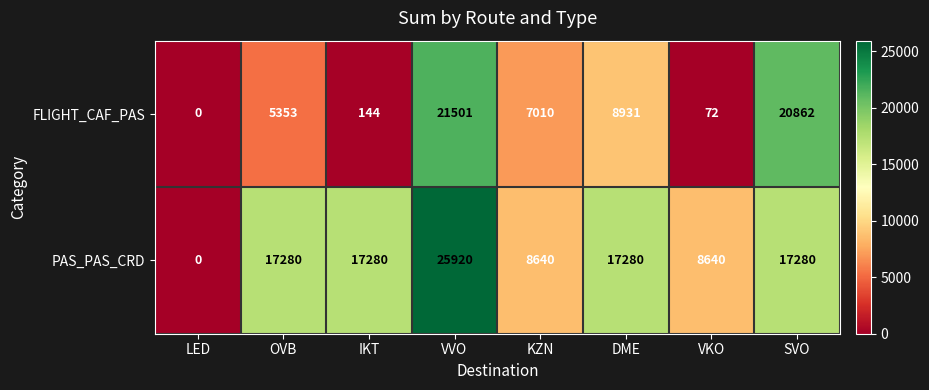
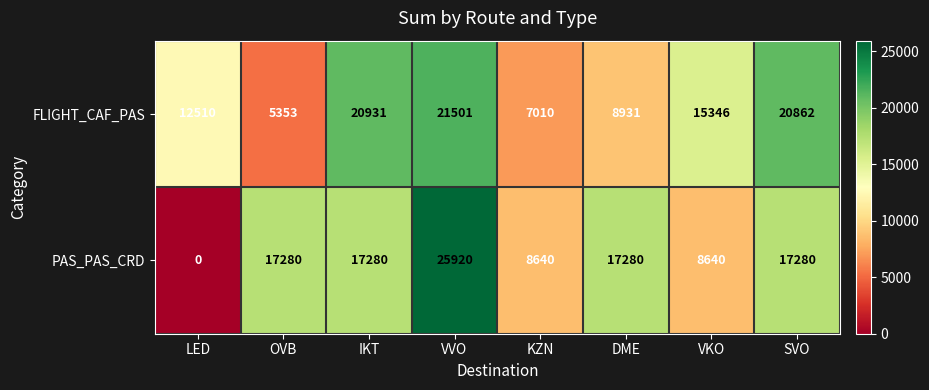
  {
    "FLIGHT_CAF_PAS": {
-     "LED": 0,
+     "LED": 12510,
      "OVB": 5353,
-     "IKT": 144,
+     "IKT": 20931,
      "VVO": 21501,
      "KZN": 7010,
      "DME": 8931,
-     "VKO": 72,
+     "VKO": 15346,
      "SVO": 20862
    },
    "PAS_PAS_CRD": {
      "LED": 0,
      "OVB": 17280,
      "IKT": 17280,
      "VVO": 25920,
      "KZN": 8640,
      "DME": 17280,
      "VKO": 8640,
      "SVO": 17280
    }
  }
